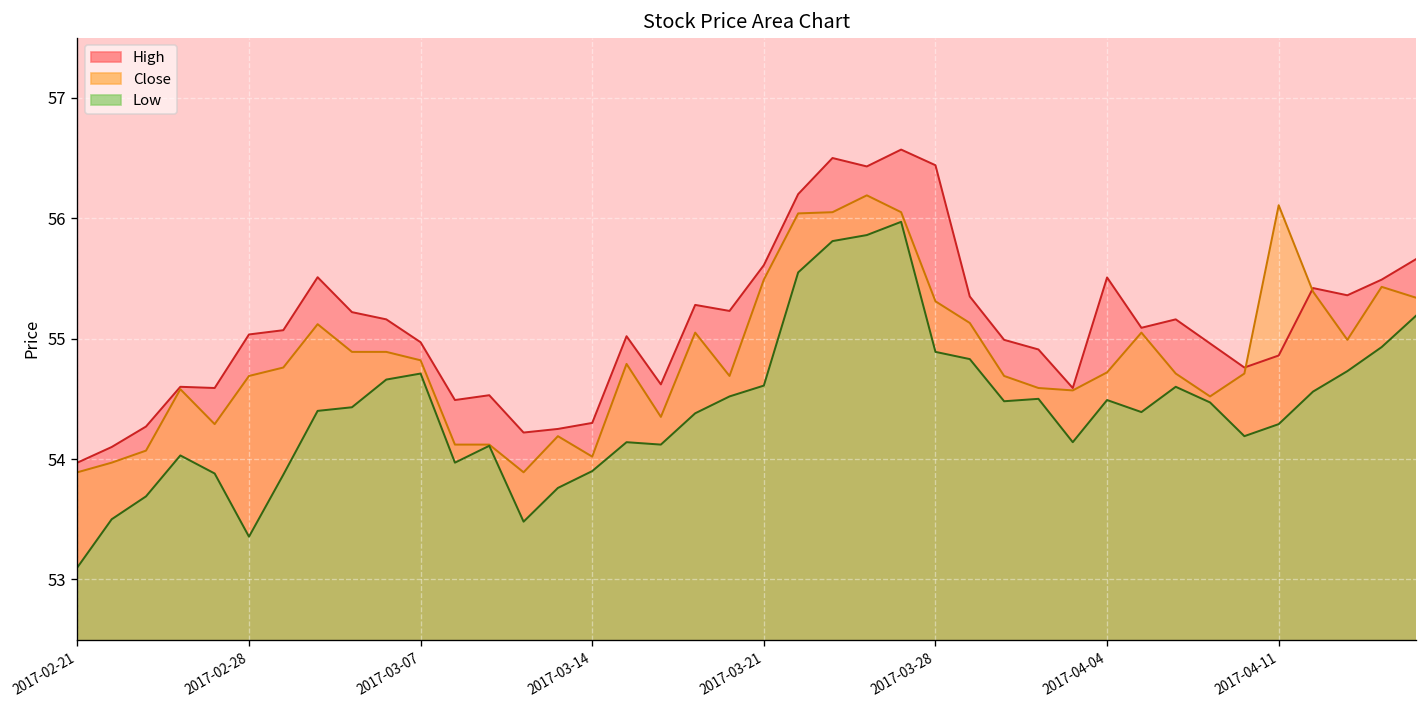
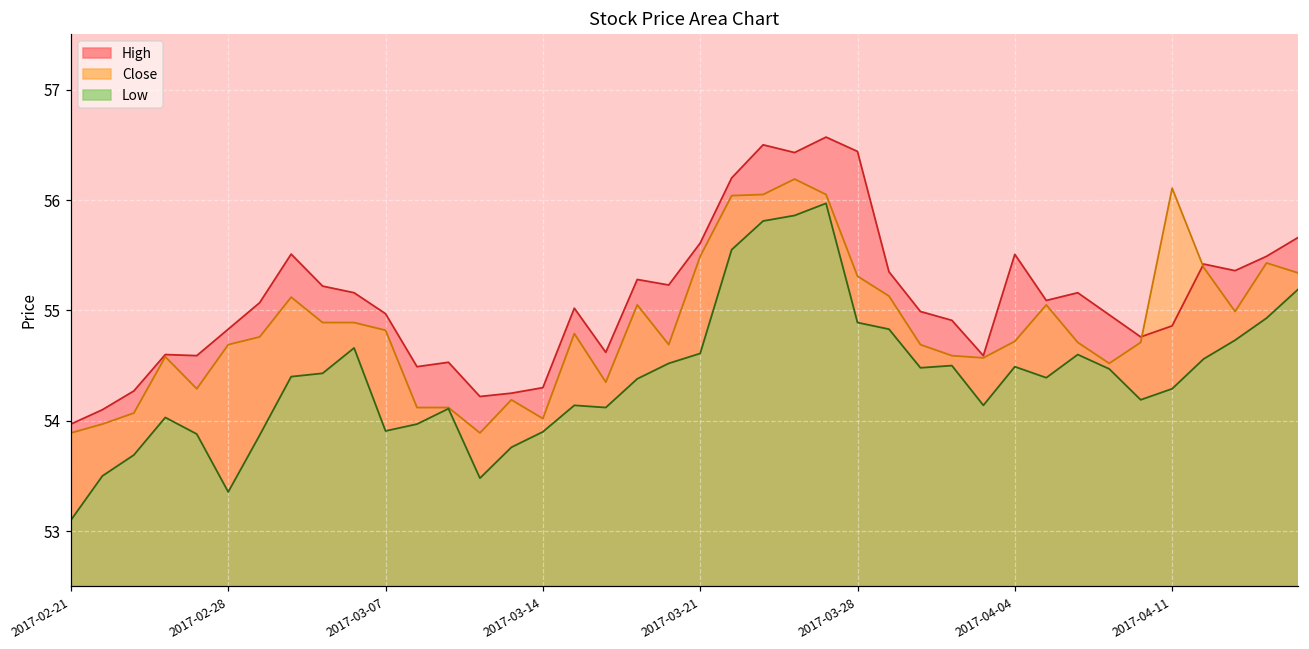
  {
    "High": {
      "2017-02-21": 53.97,
-     "2017-02-28": 55.03,
+     "2017-02-28": 54.83,
      "2017-03-07": 54.97,
      "2017-03-14": 54.30,
      "2017-03-21": 55.61,
      "2017-03-28": 56.44,
      "2017-04-04": 55.51,
      "2017-04-11": 54.86
    },
    "Close": {
      "2017-02-21": 53.89,
      "2017-02-28": 54.69,
      "2017-03-07": 54.82,
      "2017-03-14": 54.02,
      "2017-03-21": 55.49,
      "2017-03-28": 55.31,
      "2017-04-04": 54.72,
      "2017-04-11": 56.11
    },
    "Low": {
      "2017-02-21": 53.10,
      "2017-02-28": 53.36,
-     "2017-03-07": 54.71,
+     "2017-03-07": 53.91,
      "2017-03-14": 53.90,
      "2017-03-21": 54.61,
      "2017-03-28": 54.89,
      "2017-04-04": 54.49,
      "2017-04-11": 54.29
    }
  }
